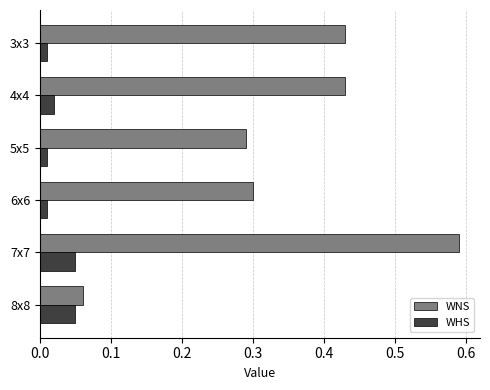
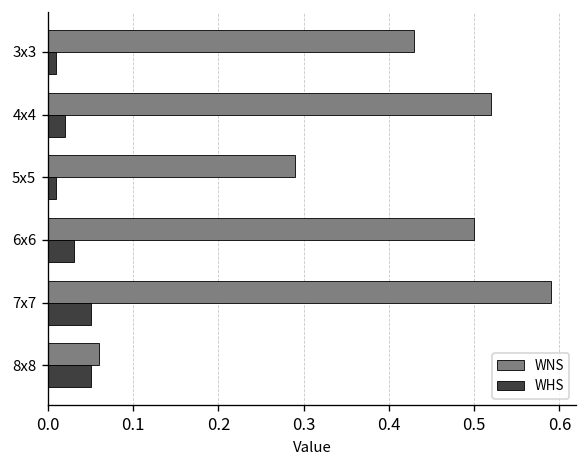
  {
    "WNS": {
      "3x3": 0.43,
-     "4x4": 0.43,
+     "4x4": 0.52,
      "5x5": 0.29,
-     "6x6": 0.3,
+     "6x6": 0.5,
      "7x7": 0.59,
      "8x8": 0.06
    },
    "WHS": {
      "3x3": 0.01,
      "4x4": 0.02,
      "5x5": 0.01,
-     "6x6": 0.01,
+     "6x6": 0.03,
      "7x7": 0.05,
      "8x8": 0.05
    }
  }
